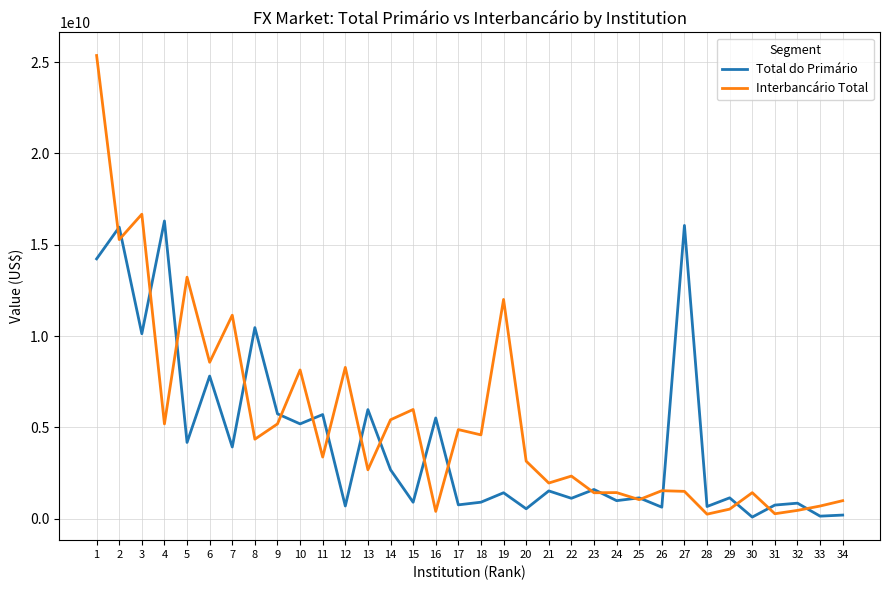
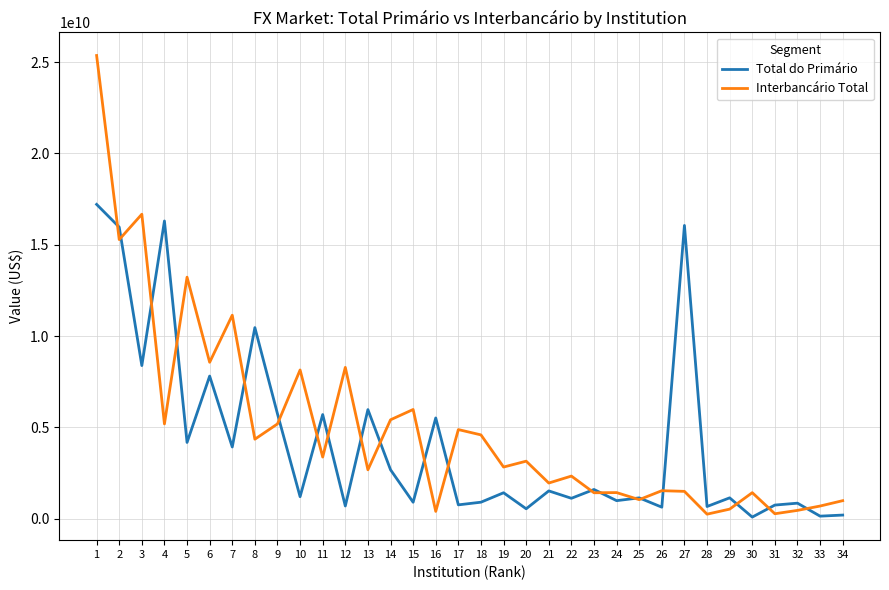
  {
    "Total do Primário": {
-     "1": 14200000000,
+     "1": 17200000000,
      "2": 16000000000,
-     "3": 10100000000,
+     "3": 8400000000,
      "4": 16300000000,
      "5": 4200000000,
      "6": 7800000000,
      "7": 3900000000,
      "8": 10500000000,
      "9": 5700000000,
-     "10": 5200000000,
+     "10": 1200000000,
      "11": 5700000000,
      "12": 700000000,
      "13": 6000000000,
      "14": 2700000000,
      "15": 900000000,
      "16": 5500000000,
      "17": 800000000,
      "18": 900000000,
      "19": 1400000000,
      "20": 500000000,
      "21": 1500000000,
      "22": 1100000000,
      "23": 1600000000,
      "24": 1000000000,
      "26": 600000000,
      "27": 16100000000,
      "28": 700000000,
      "29": 1100000000,
      "30": 100000000,
      "31": 700000000,
      "32": 900000000,
      "33": 100000000,
      "34": 200000000
    },
    "Interbancário Total": {
      "1": 25400000000,
      "2": 15300000000,
      "3": 16700000000,
      "4": 5200000000,
      "5": 13200000000,
      "6": 8600000000,
      "7": 11100000000,
      "8": 4400000000,
      "9": 5200000000,
      "10": 8100000000,
      "11": 3400000000,
      "12": 8300000000,
      "13": 2700000000,
      "14": 5400000000,
      "15": 6000000000,
      "16": 400000000,
      "17": 4900000000,
      "18": 4600000000,
-     "19": 12000000000,
+     "19": 2800000000,
      "20": 3200000000,
      "21": 2000000000,
      "22": 2300000000,
      "23": 1400000000,
      "24": 1400000000,
      "26": 1500000000,
      "27": 1500000000,
      "28": 200000000,
      "29": 500000000,
      "30": 1400000000,
      "31": 300000000,
      "32": 500000000,
      "33": 700000000,
      "34": 1000000000
    }
  }
